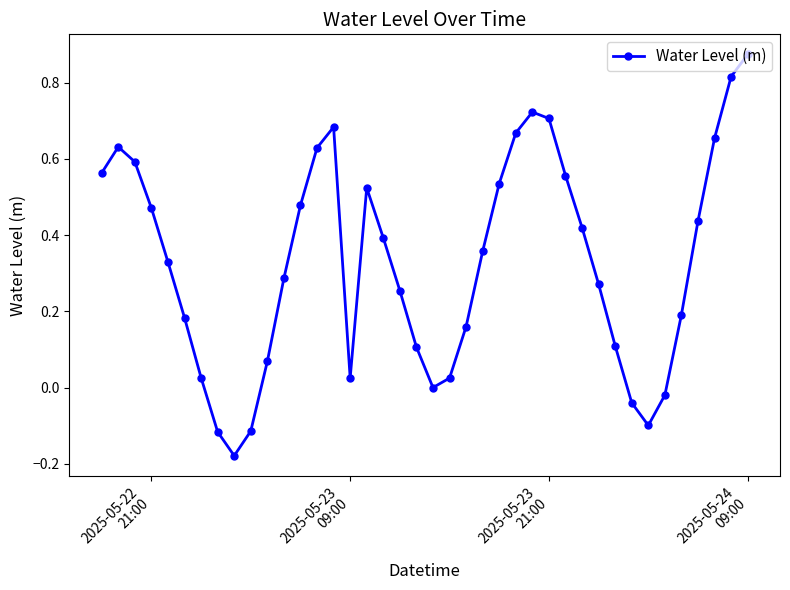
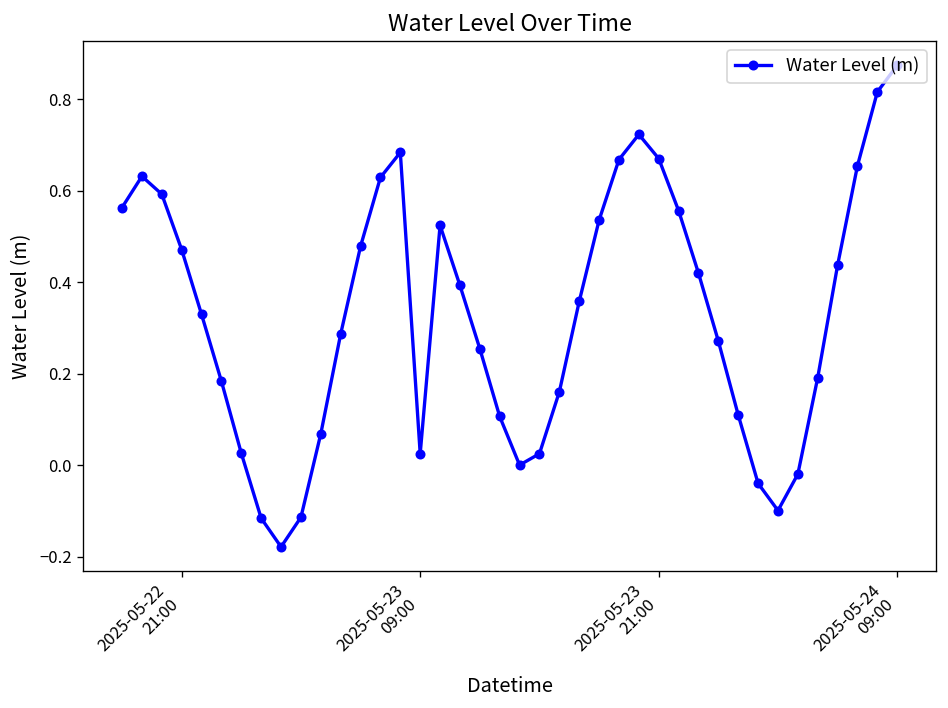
  {
    "2025-05-22 21:00": 0.47,
    "2025-05-23 09:00": 0.02,
-   "2025-05-23 21:00": 0.71
+   "2025-05-23 21:00": 0.67
  }
